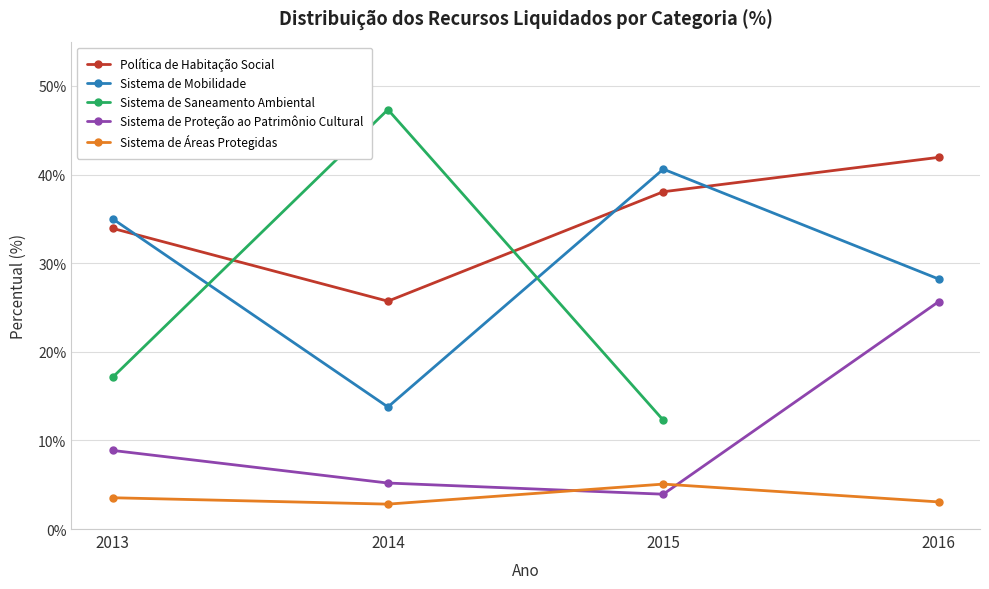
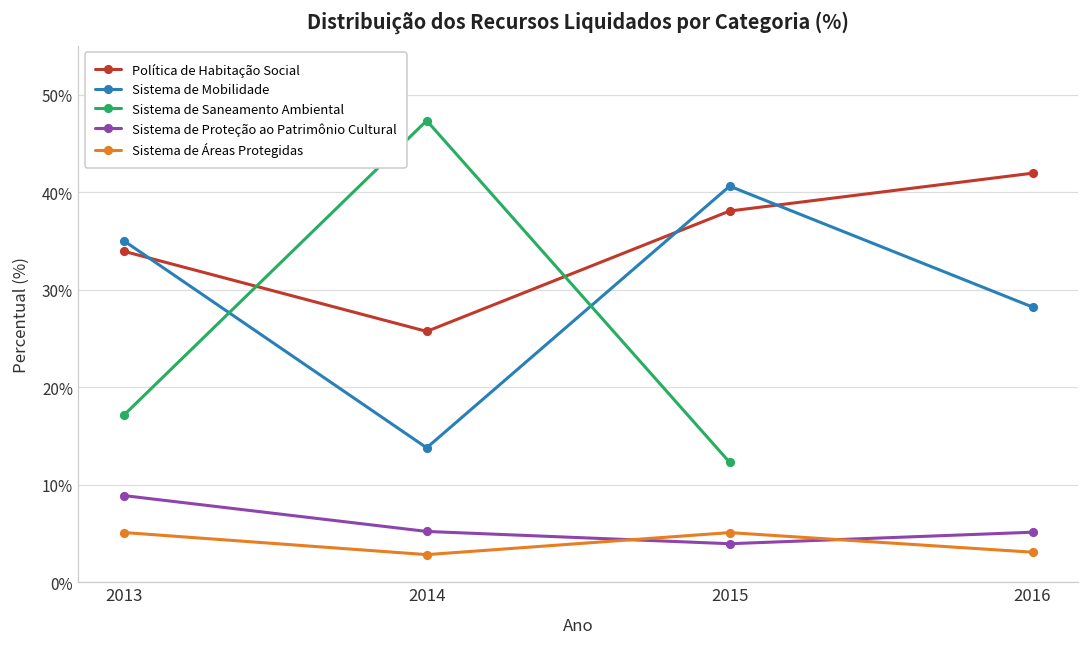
  {
    "Política de Habitação Social": {
      "2013": "34%",
      "2014": "26%",
      "2015": "38%",
      "2016": "42%"
    },
    "Sistema de Mobilidade": {
      "2013": "35%",
      "2014": "14%",
      "2015": "41%",
      "2016": "28%"
    },
    "Sistema de Saneamento Ambiental": {
      "2013": "17%",
      "2014": "47%",
      "2015": "12%"
    },
    "Sistema de Proteção ao Patrimônio Cultural": {
      "2013": "9%",
      "2014": "5%",
      "2015": "4%",
-     "2016": "26%"
+     "2016": "5%"
    },
    "Sistema de Áreas Protegidas": {
-     "2013": "4%",
+     "2013": "5%",
      "2014": "3%",
      "2015": "5%",
      "2016": "3%"
    }
  }
